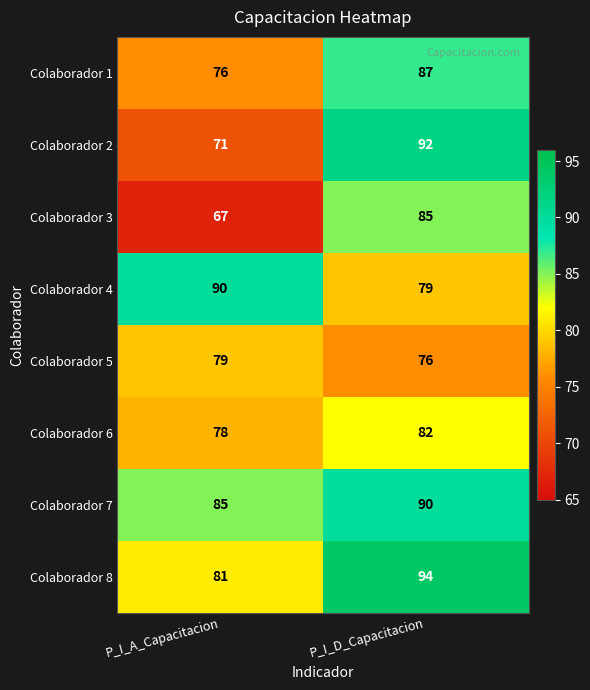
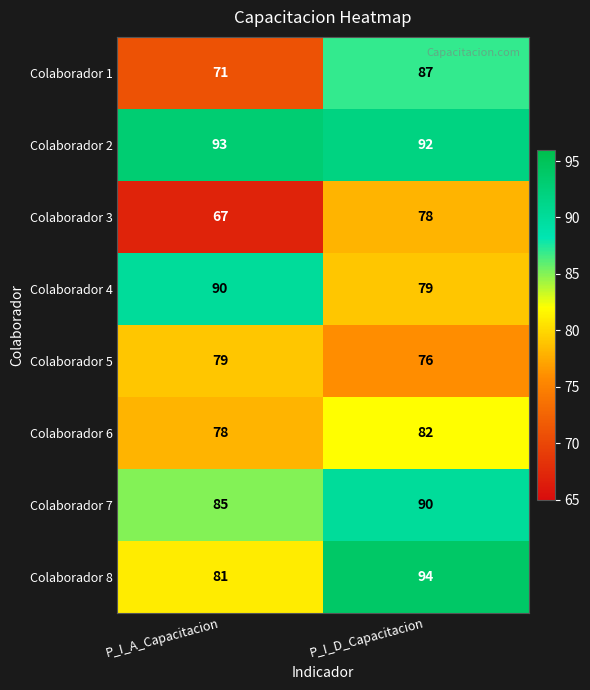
  {
    "Colaborador 1": {
-     "P_I_A_Capacitacion": 76
+     "P_I_A_Capacitacion": 71
    },
    "Colaborador 2": {
-     "P_I_A_Capacitacion": 71,
+     "P_I_A_Capacitacion": 93,
      "P_I_D_Capacitacion": 92
    },
    "Colaborador 3": {
      "P_I_A_Capacitacion": 67,
-     "P_I_D_Capacitacion": 85
+     "P_I_D_Capacitacion": 78
    },
    "Colaborador 4": {
      "P_I_A_Capacitacion": 90,
      "P_I_D_Capacitacion": 79
    },
    "Colaborador 5": {
      "P_I_A_Capacitacion": 79,
      "P_I_D_Capacitacion": 76
    },
    "Colaborador 6": {
      "P_I_A_Capacitacion": 78,
      "P_I_D_Capacitacion": 82
    },
    "Colaborador 7": {
      "P_I_A_Capacitacion": 85,
      "P_I_D_Capacitacion": 90
    },
    "Colaborador 8": {
      "P_I_A_Capacitacion": 81,
      "P_I_D_Capacitacion": 94
    }
  }
